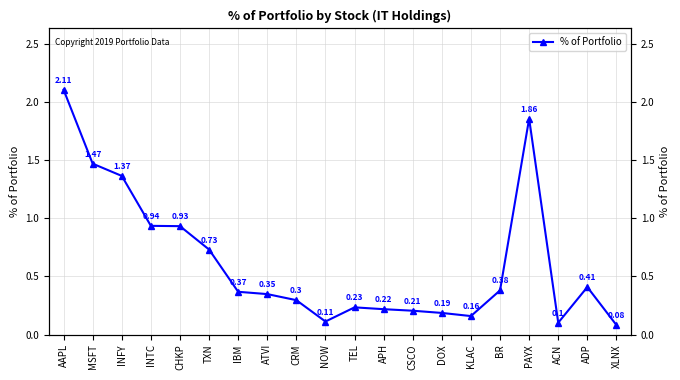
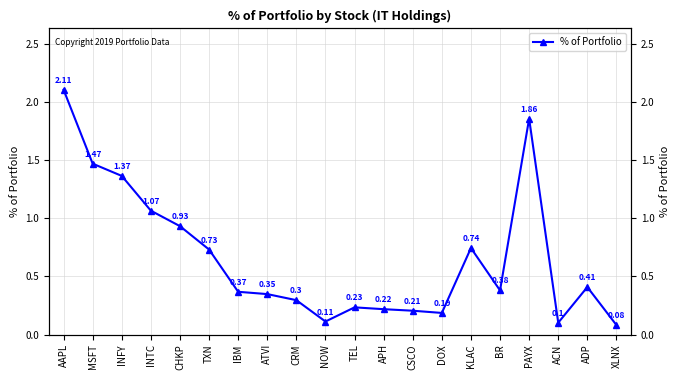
  {
    "AAPL": 2.11,
    "MSFT": 1.47,
    "INFY": 1.37,
-   "INTC": 0.94,
+   "INTC": 1.07,
    "CHKP": 0.93,
    "TXN": 0.73,
    "IBM": 0.37,
    "ATVI": 0.35,
    "CRM": 0.3,
    "NOW": 0.11,
    "TEL": 0.23,
    "APH": 0.22,
    "CSCO": 0.21,
    "DOX": 0.19,
-   "KLAC": 0.16,
+   "KLAC": 0.74,
    "BR": 0.38,
    "PAYX": 1.86,
    "ACN": 0.1,
    "ADP": 0.41,
    "XLNX": 0.08
  }
